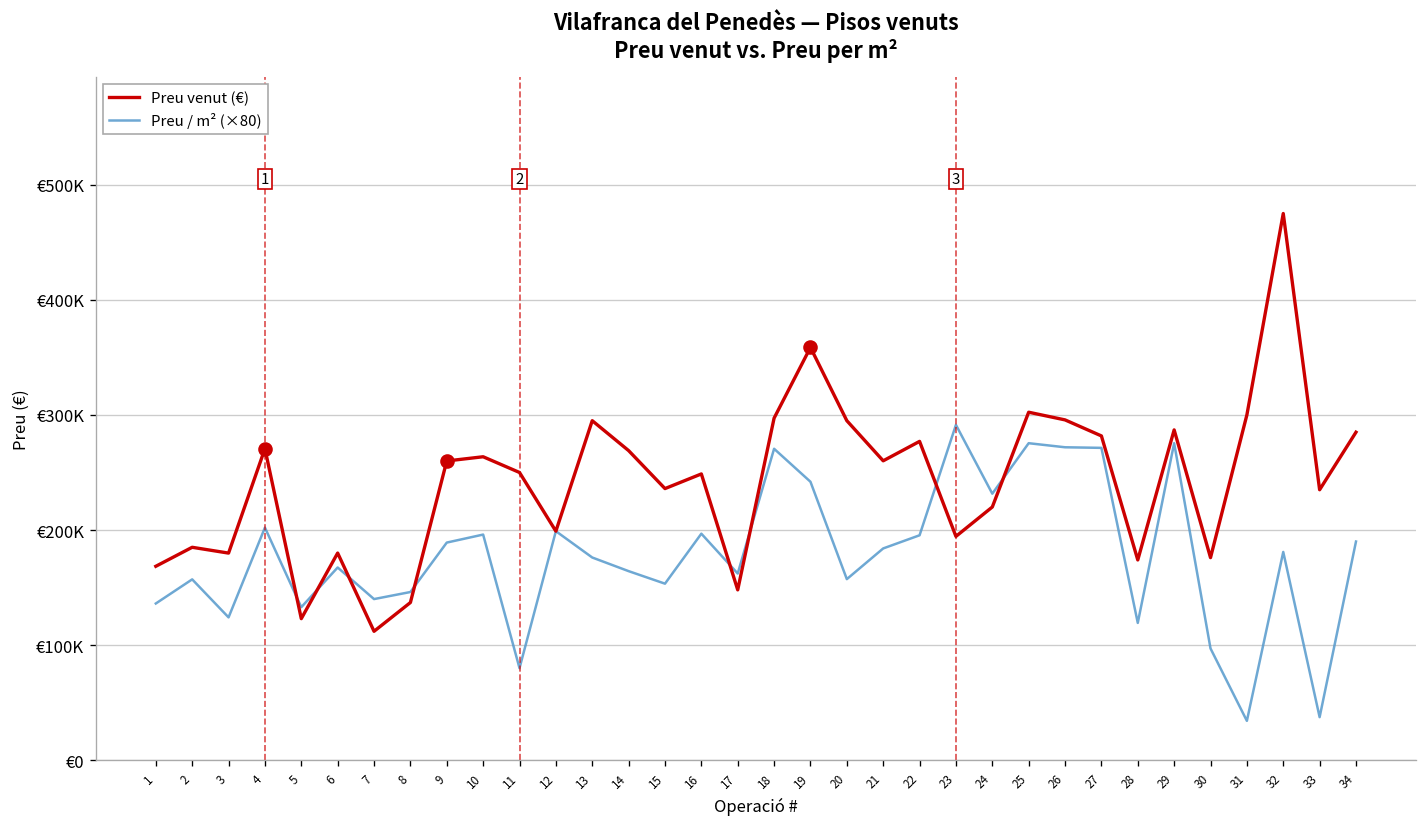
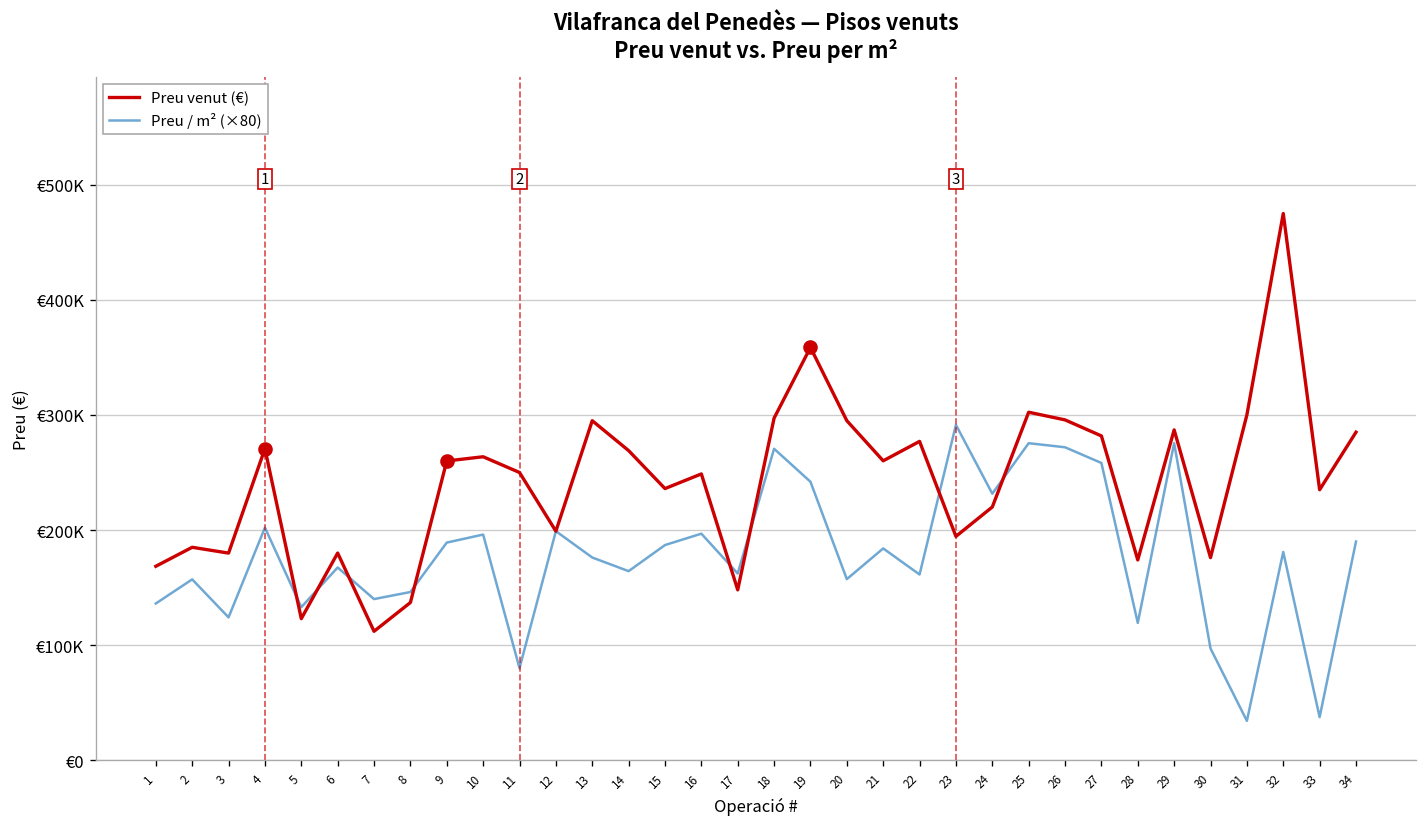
  {
    "Preu / m² (×80)": {
      "1": "€140000",
      "2": "€160000",
      "3": "€120000",
      "4": "€200000",
      "5": "€130000",
      "6": "€170000",
      "7": "€140000",
      "8": "€150000",
      "9": "€190000",
      "10": "€200000",
      "11": "€80000",
      "13": "€180000",
      "14": "€160000",
-     "15": "€150000",
+     "15": "€190000",
      "16": "€200000",
      "17": "€160000",
      "18": "€270000",
      "19": "€240000",
      "20": "€160000",
      "21": "€180000",
-     "22": "€200000",
+     "22": "€160000",
      "23": "€290000",
      "24": "€230000",
      "25": "€280000",
      "26": "€270000",
-     "27": "€270000",
+     "27": "€260000",
      "28": "€120000",
      "29": "€280000",
      "30": "€100000",
      "31": "€30000",
      "32": "€180000",
      "33": "€40000",
      "34": "€190000"
    }
  }
